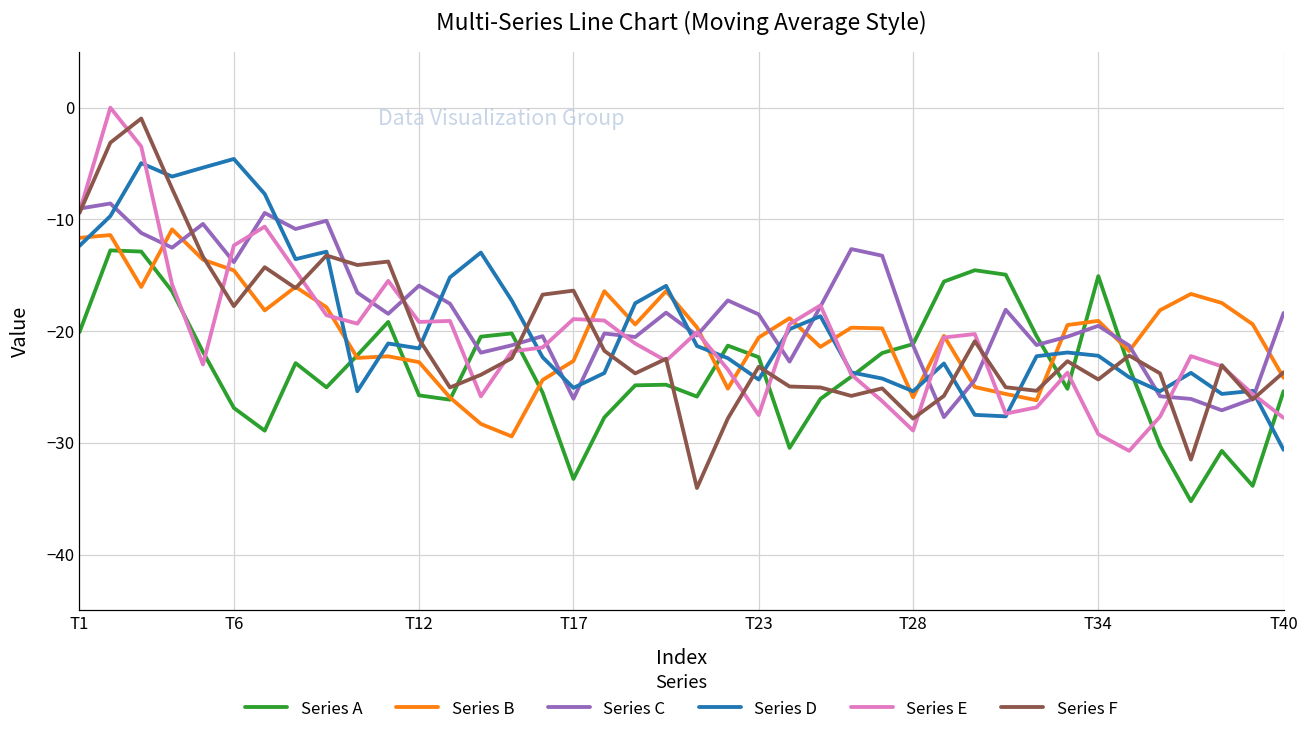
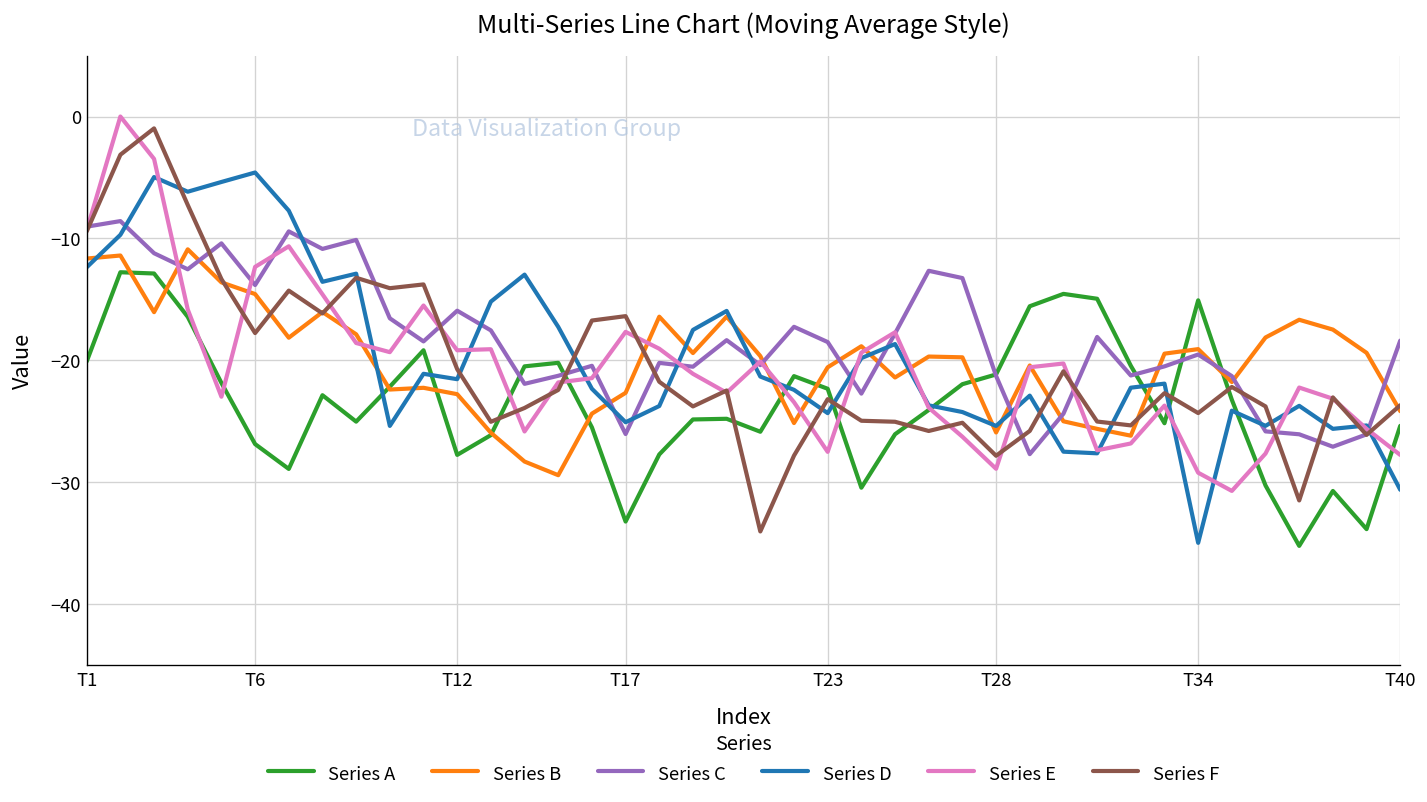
  {
    "Series A": {
      "T1": -20.1,
      "T6": -26.9,
-     "T12": -25.7,
+     "T12": -27.8,
      "T17": -33.2,
      "T23": -22.3,
      "T34": -15.1,
      "T40": -25.4
    },
    "Series B": {
      "T1": -11.7,
      "T6": -14.6,
      "T12": -22.8,
      "T17": -22.7,
      "T23": -20.6,
      "T28": -25.9,
      "T34": -19.1,
      "T40": -24.2
    },
    "Series C": {
      "T1": -9.0,
      "T6": -13.8,
      "T12": -15.9,
      "T17": -26.0,
      "T23": -18.5,
      "T34": -19.5,
      "T40": -18.4
    },
    "Series D": {
      "T1": -12.4,
      "T6": -4.6,
      "T12": -21.5,
      "T17": -25.1,
      "T23": -24.3,
      "T28": -25.4,
-     "T34": -22.2,
+     "T34": -35.0,
      "T40": -30.6
    },
    "Series E": {
      "T6": -12.3,
      "T12": -19.2,
-     "T17": -18.9,
+     "T17": -17.7,
      "T23": -27.5,
      "T28": -28.9,
      "T34": -29.2,
      "T40": -27.8
    },
    "Series F": {
      "T6": -17.8,
      "T12": -20.7,
      "T17": -16.4,
      "T23": -23.2,
      "T28": -27.8,
      "T34": -24.3,
      "T40": -23.7
    }
  }
